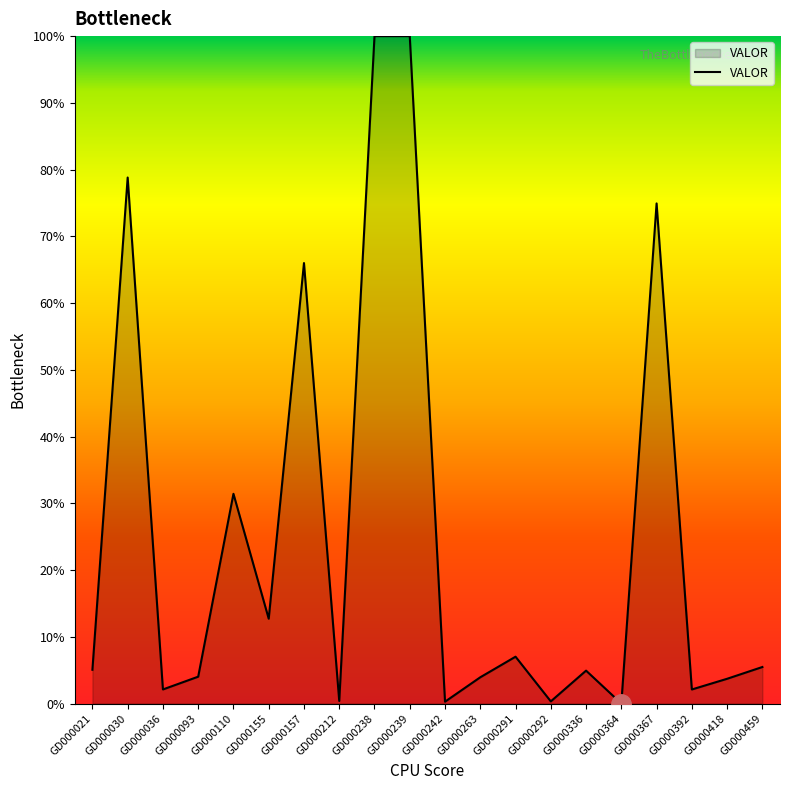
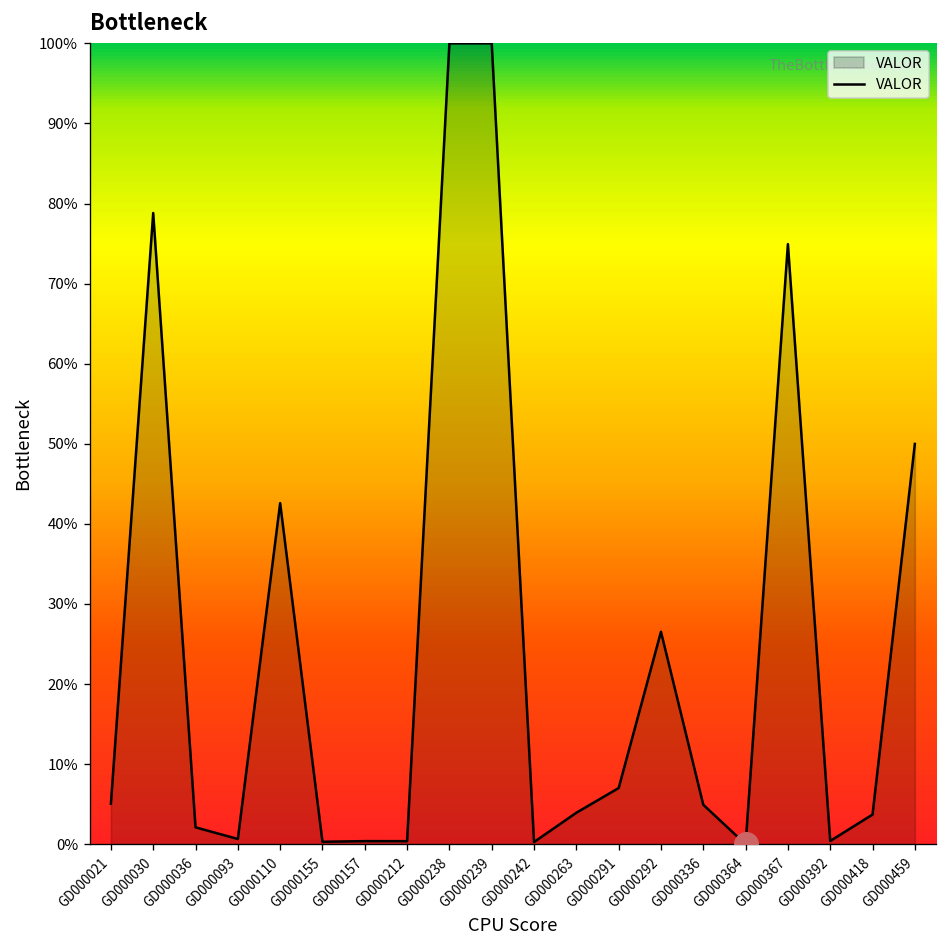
  {
    "VALOR": {
      "GD000021": "5%",
      "GD000030": "79%",
      "GD000036": "2%",
-     "GD000093": "4%",
-     "GD000110": "31%",
-     "GD000155": "13%",
-     "GD000157": "66%",
+     "GD000093": "1%",
+     "GD000110": "43%",
+     "GD000155": "0%",
+     "GD000157": "0%",
      "GD000212": "0%",
      "GD000238": "100%",
      "GD000239": "100%",
      "GD000242": "0%",
      "GD000263": "4%",
      "GD000291": "7%",
-     "GD000292": "0%",
+     "GD000292": "27%",
      "GD000336": "5%",
      "GD000367": "75%",
-     "GD000392": "2%",
+     "GD000392": "0%",
      "GD000418": "4%",
-     "GD000459": "5%"
+     "GD000459": "50%"
    }
  }
